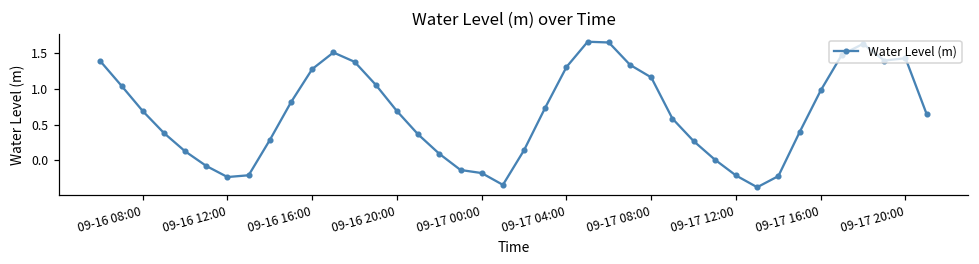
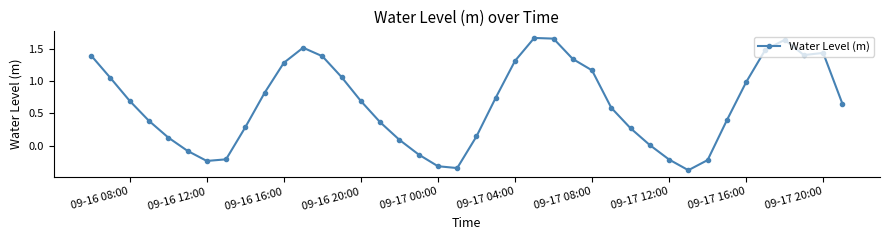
  {
    "09-16 08:00": 0.7,
    "09-16 12:00": -0.2,
    "09-16 16:00": 1.3,
    "09-16 20:00": 0.7,
-   "09-17 00:00": -0.2,
+   "09-17 00:00": -0.3,
    "09-17 04:00": 1.3,
    "09-17 08:00": 1.2,
    "09-17 12:00": -0.2,
    "09-17 16:00": 1.0
  }
